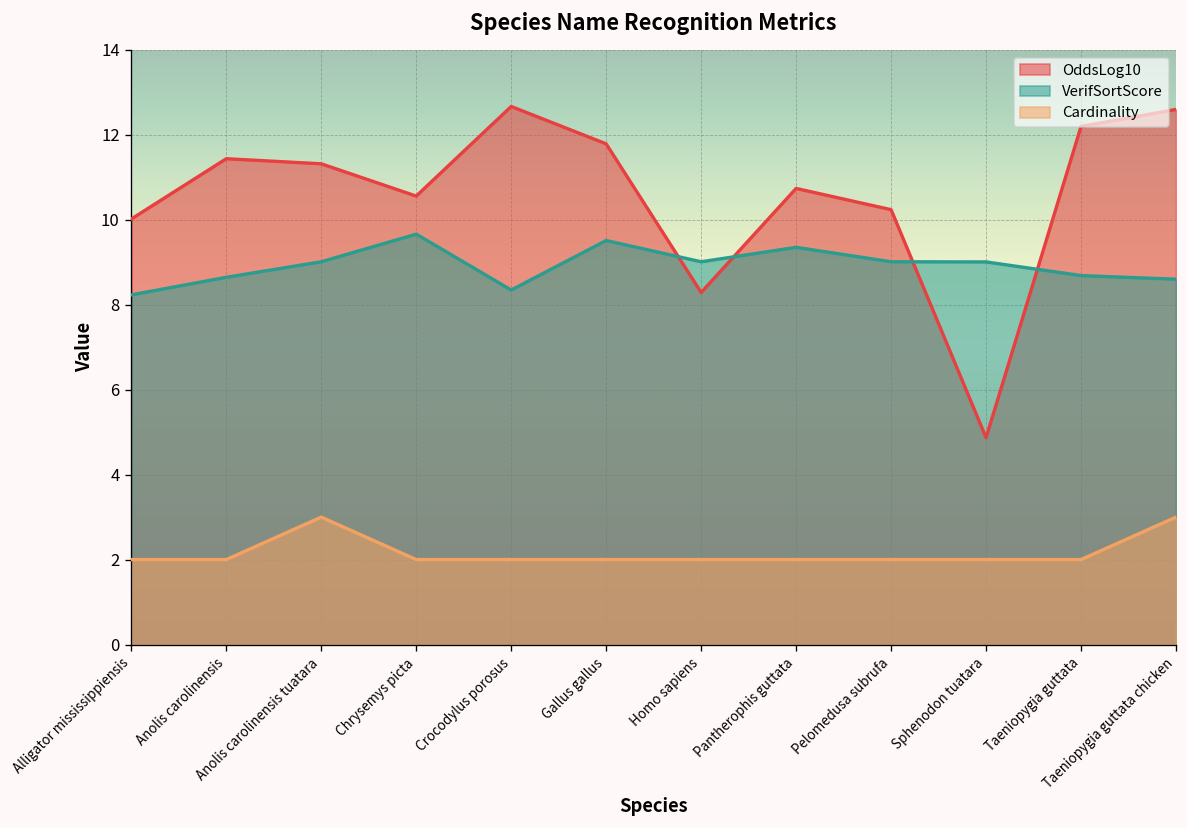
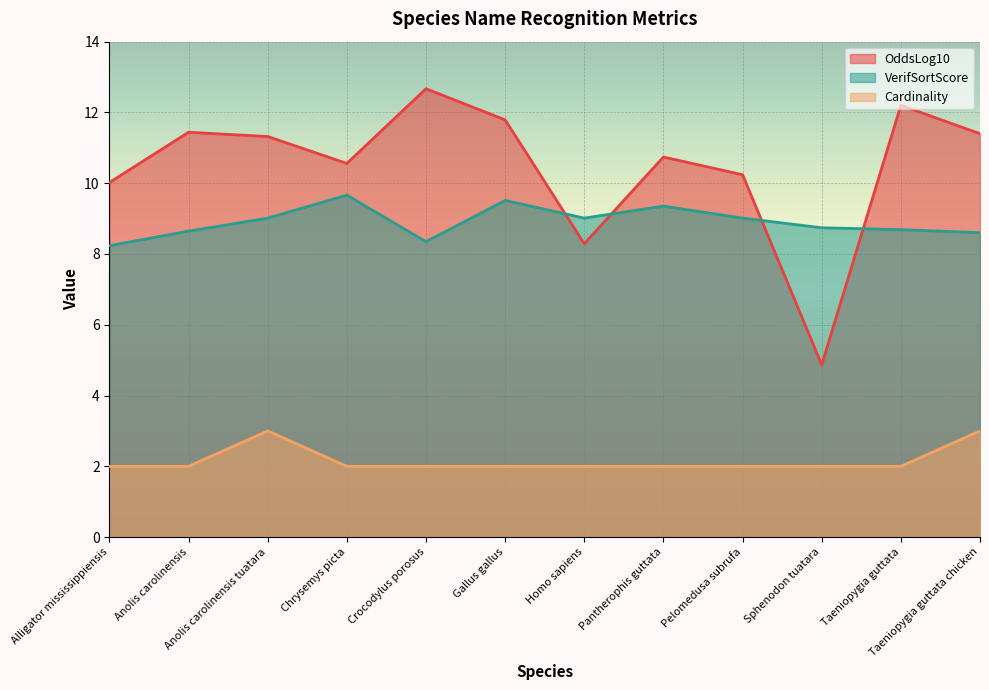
  {
    "OddsLog10": {
      "Alligator mississippiensis": 10.0,
      "Anolis carolinensis": 11.4,
      "Anolis carolinensis tuatara": 11.3,
      "Chrysemys picta": 10.6,
      "Crocodylus porosus": 12.7,
      "Gallus gallus": 11.8,
      "Homo sapiens": 8.3,
      "Pantherophis guttata": 10.7,
      "Pelomedusa subrufa": 10.2,
      "Sphenodon tuatara": 4.9,
-     "Taeniopygia guttata chicken": 12.6
+     "Taeniopygia guttata chicken": 11.4
    },
    "VerifSortScore": {
      "Alligator mississippiensis": 8.2,
      "Anolis carolinensis": 8.6,
      "Anolis carolinensis tuatara": 9.0,
      "Chrysemys picta": 9.7,
      "Crocodylus porosus": 8.3,
      "Gallus gallus": 9.5,
      "Homo sapiens": 9.0,
      "Pantherophis guttata": 9.4,
      "Pelomedusa subrufa": 9.0,
-     "Sphenodon tuatara": 9.0,
+     "Sphenodon tuatara": 8.7,
      "Taeniopygia guttata": 8.7,
      "Taeniopygia guttata chicken": 8.6
    },
    "Cardinality": {
      "Alligator mississippiensis": 2.0,
      "Anolis carolinensis": 2.0,
      "Anolis carolinensis tuatara": 3.0,
      "Chrysemys picta": 2.0,
      "Crocodylus porosus": 2.0,
      "Gallus gallus": 2.0,
      "Homo sapiens": 2.0,
      "Pantherophis guttata": 2.0,
      "Pelomedusa subrufa": 2.0,
      "Sphenodon tuatara": 2.0,
      "Taeniopygia guttata": 2.0,
      "Taeniopygia guttata chicken": 3.0
    }
  }
